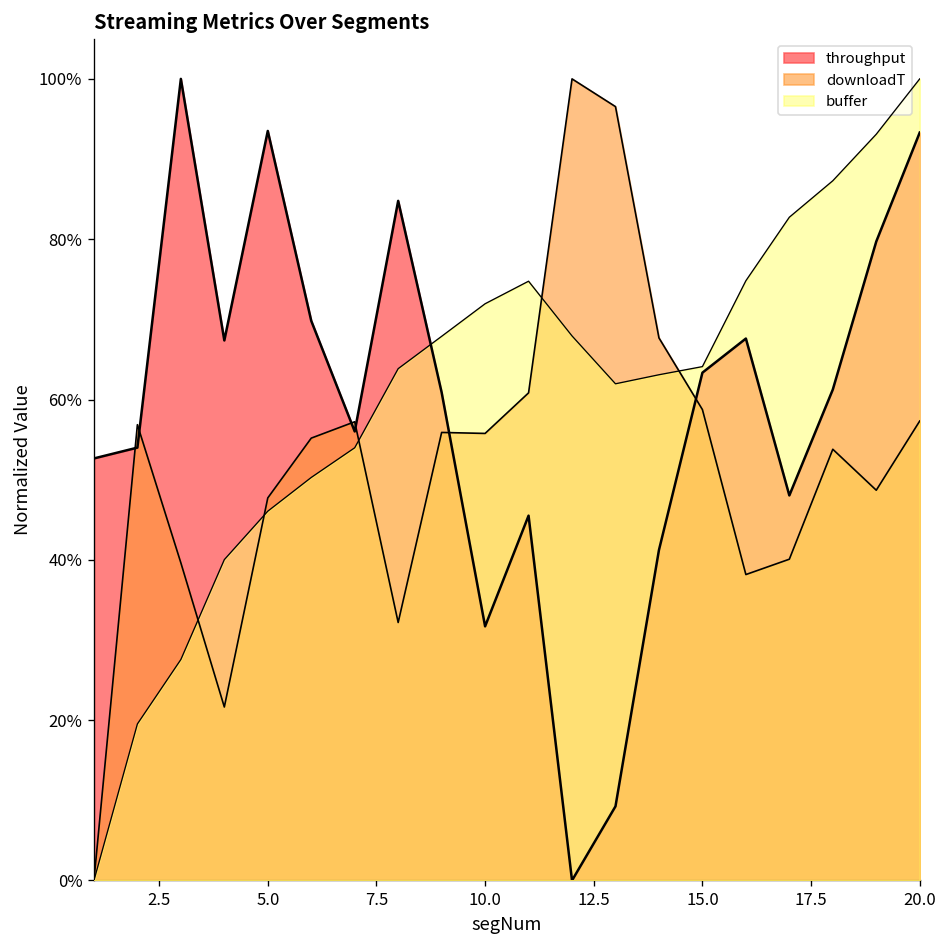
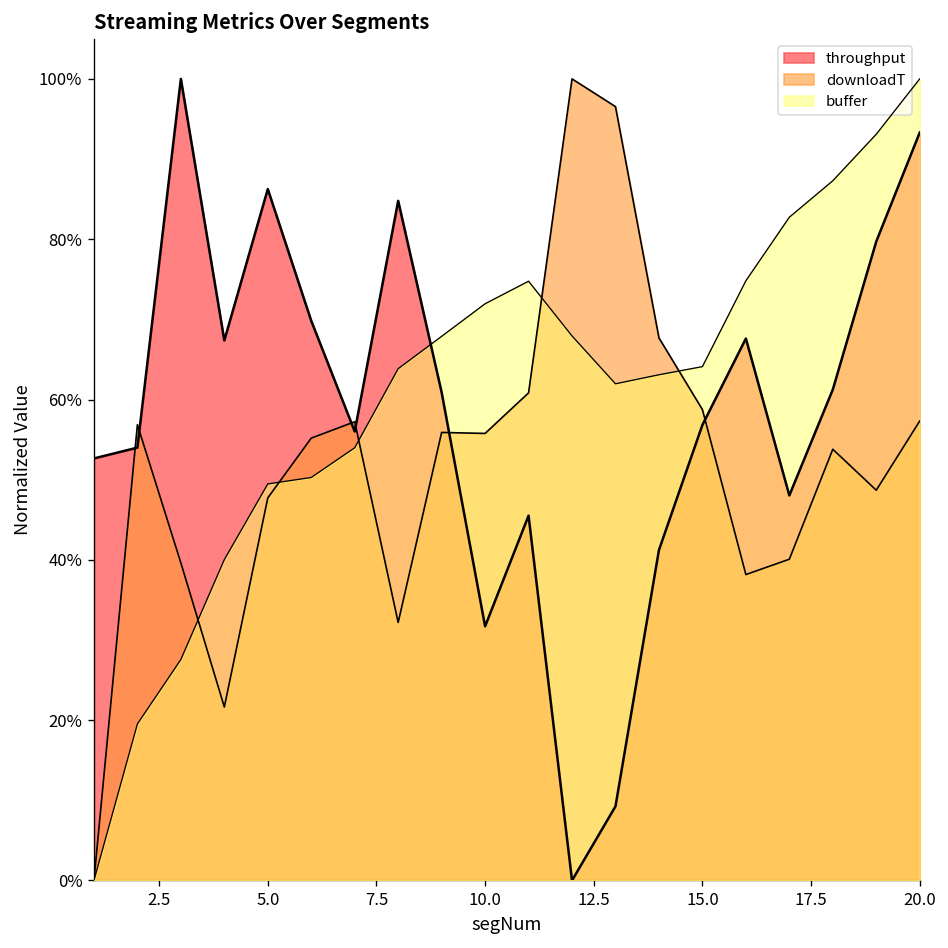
  {
    "throughput": {
-     "5.0": "94%",
+     "5.0": "86%",
      "10.0": "32%",
-     "15.0": "63%",
+     "15.0": "57%",
      "20.0": "93%"
    },
    "downloadT": {
      "5.0": "48%",
      "10.0": "56%",
      "15.0": "59%",
      "20.0": "57%"
    },
    "buffer": {
-     "5.0": "46%",
+     "5.0": "49%",
      "10.0": "72%",
      "15.0": "64%",
      "20.0": "100%"
    }
  }
